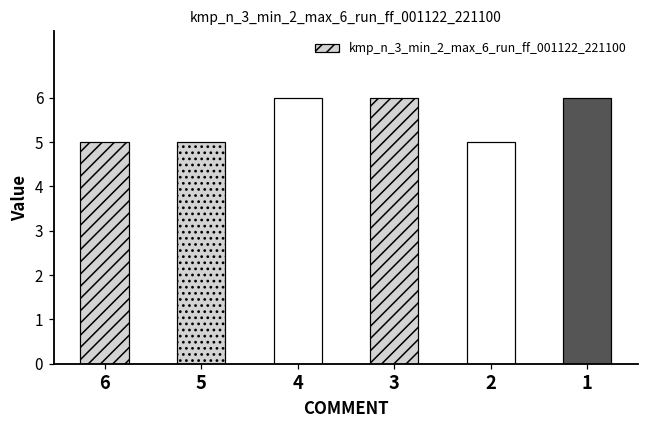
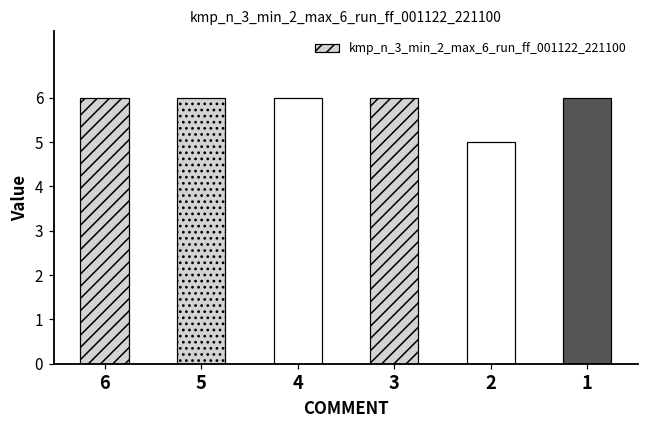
  {
-   "6": 5,
-   "5": 5,
+   "6": 6,
+   "5": 6,
    "4": 6,
    "3": 6,
    "2": 5,
    "1": 6
  }
